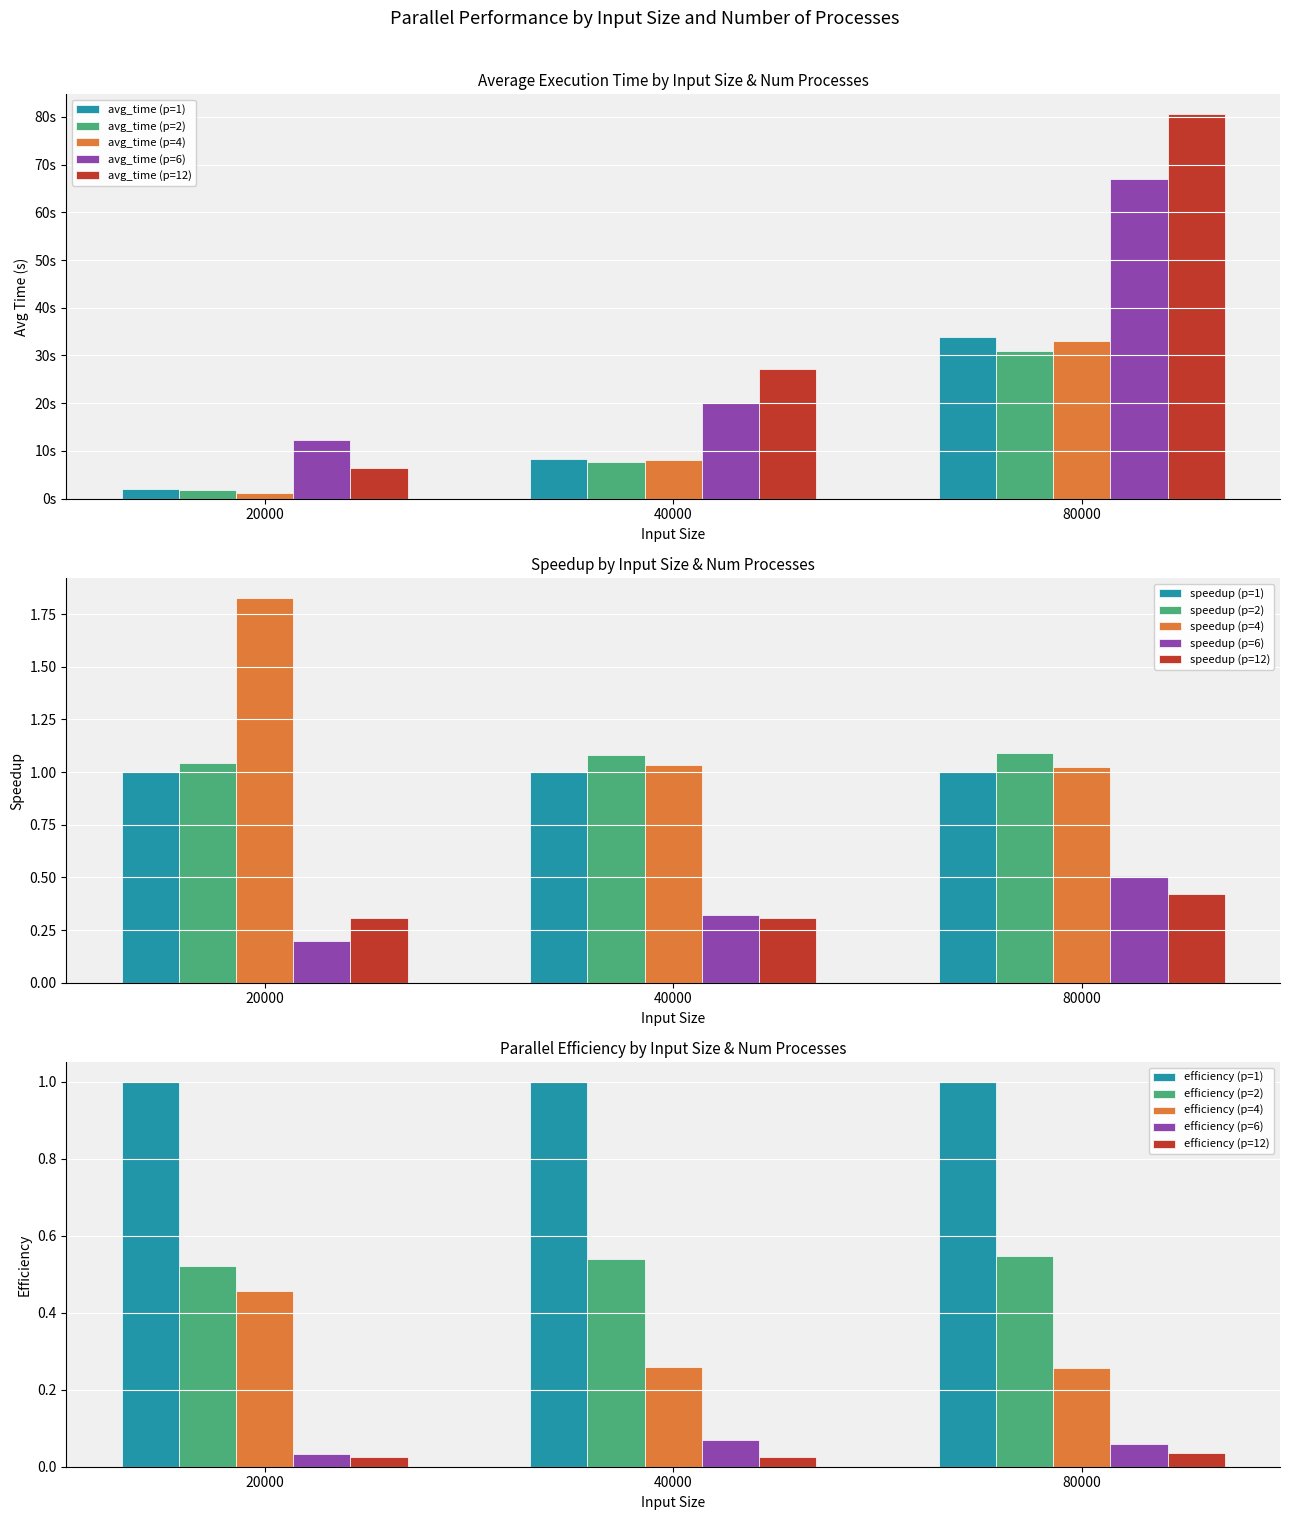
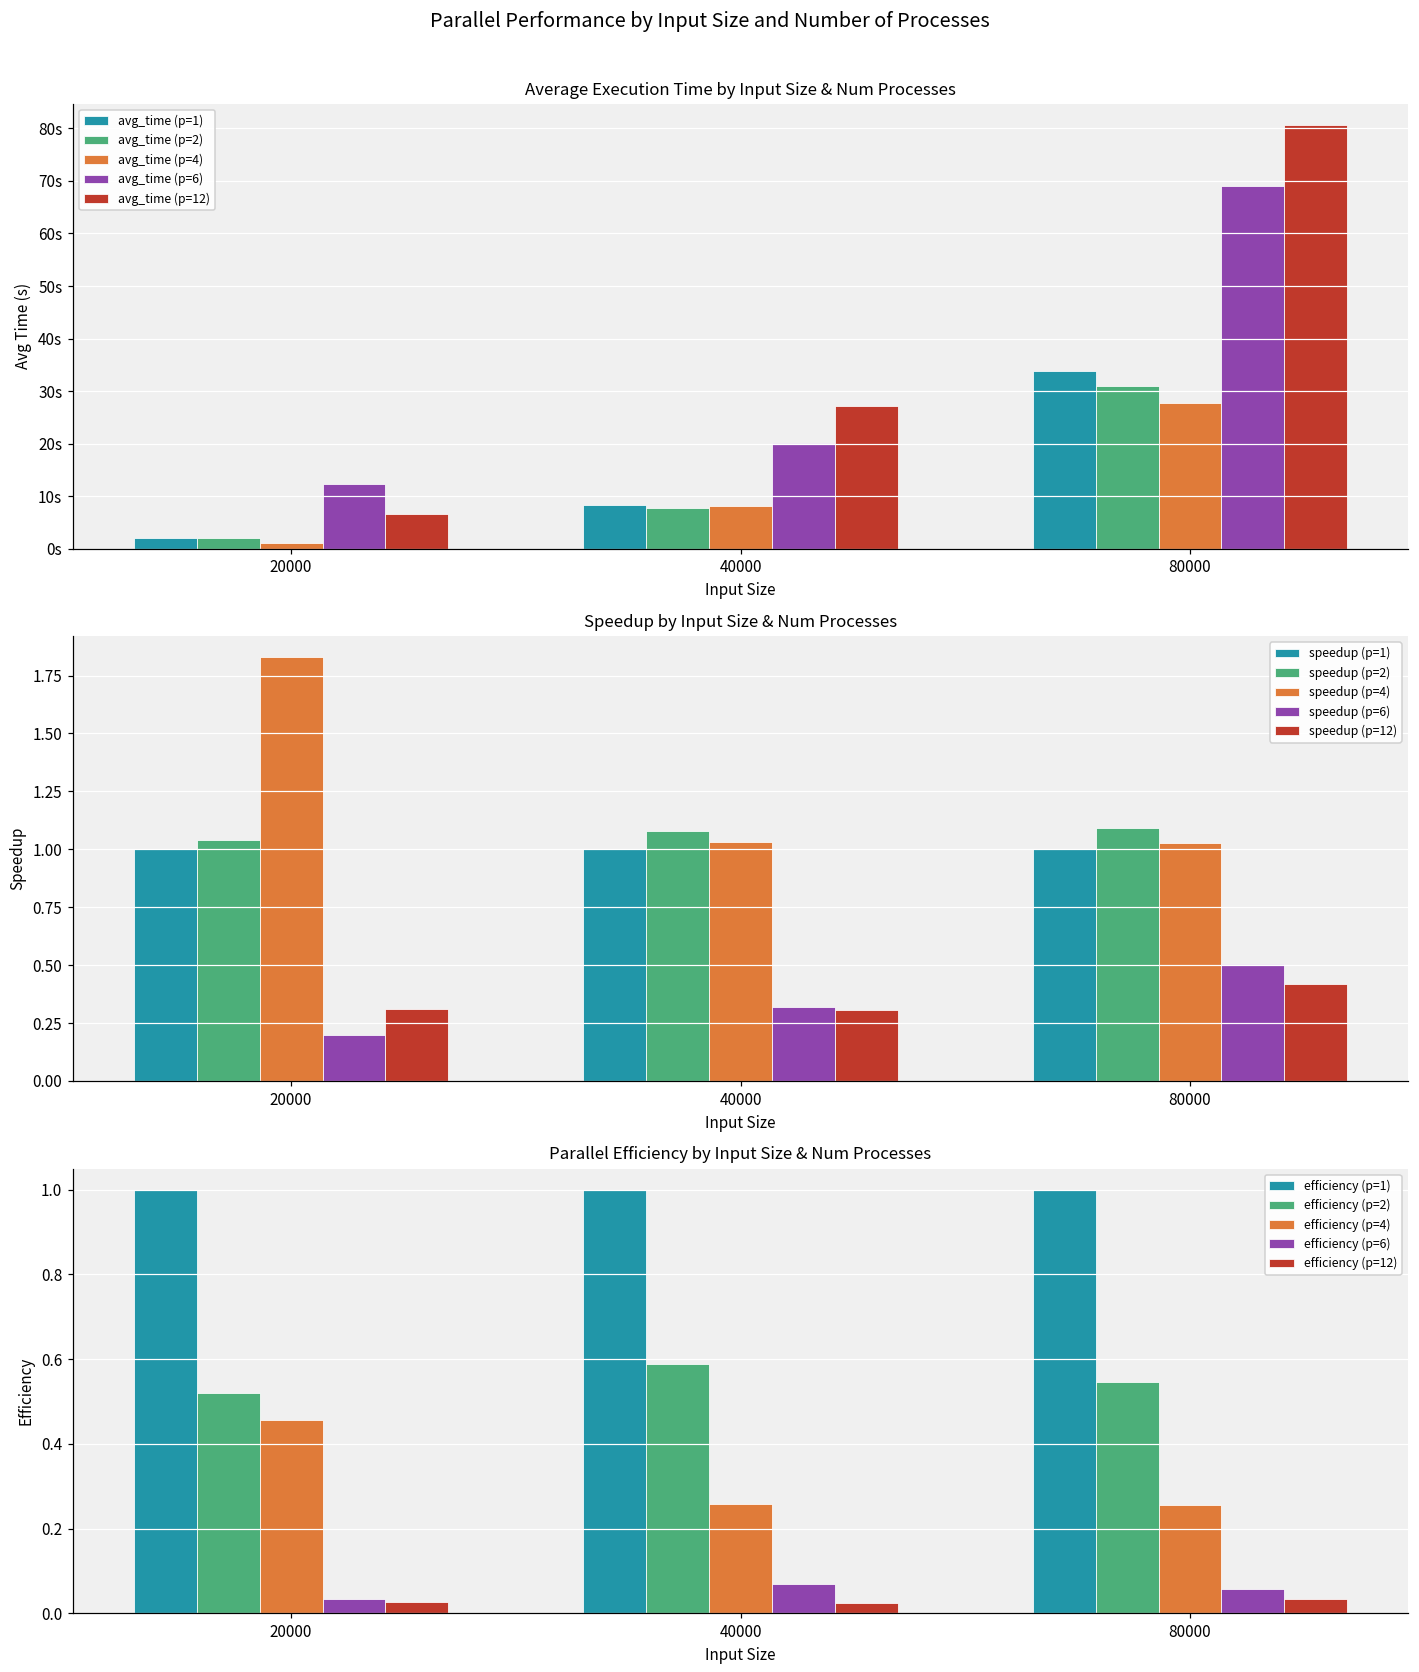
  {
    "Average Execution Time by Input Size & Num Processes": {
      "avg_time (p=1)": {
        "20000": "2s",
        "40000": "8s",
        "80000": "34s"
      },
      "avg_time (p=2)": {
        "20000": "2s",
        "40000": "8s",
        "80000": "31s"
      },
      "avg_time (p=4)": {
        "20000": "1s",
        "40000": "8s",
-       "80000": "33s"
+       "80000": "28s"
      },
      "avg_time (p=6)": {
        "20000": "12s",
        "40000": "20s",
-       "80000": "67s"
+       "80000": "69s"
      },
      "avg_time (p=12)": {
        "20000": "7s",
        "40000": "27s",
        "80000": "81s"
      }
    },
    "Speedup by Input Size & Num Processes": {
      "speedup (p=1)": {
        "20000": "1.00",
        "40000": "1.00",
        "80000": "1.00"
      },
      "speedup (p=2)": {
        "20000": "1.04",
        "40000": "1.08",
        "80000": "1.09"
      },
      "speedup (p=4)": {
        "20000": "1.83",
        "40000": "1.03",
        "80000": "1.03"
      },
      "speedup (p=6)": {
        "20000": "0.20",
        "40000": "0.32",
        "80000": "0.51"
      },
      "speedup (p=12)": {
        "20000": "0.31",
        "40000": "0.31",
        "80000": "0.42"
      }
    },
    "Parallel Efficiency by Input Size & Num Processes": {
      "efficiency (p=1)": {
        "20000": "1.00",
        "40000": "1.00",
        "80000": "1.00"
      },
      "efficiency (p=2)": {
        "20000": "0.52",
-       "40000": "0.54",
+       "40000": "0.59",
        "80000": "0.55"
      },
      "efficiency (p=4)": {
        "20000": "0.46",
        "40000": "0.26",
        "80000": "0.26"
      },
      "efficiency (p=6)": {
        "20000": "0.03",
        "40000": "0.07",
        "80000": "0.06"
      },
      "efficiency (p=12)": {
        "20000": "0.03",
        "40000": "0.03",
        "80000": "0.03"
      }
    }
  }
